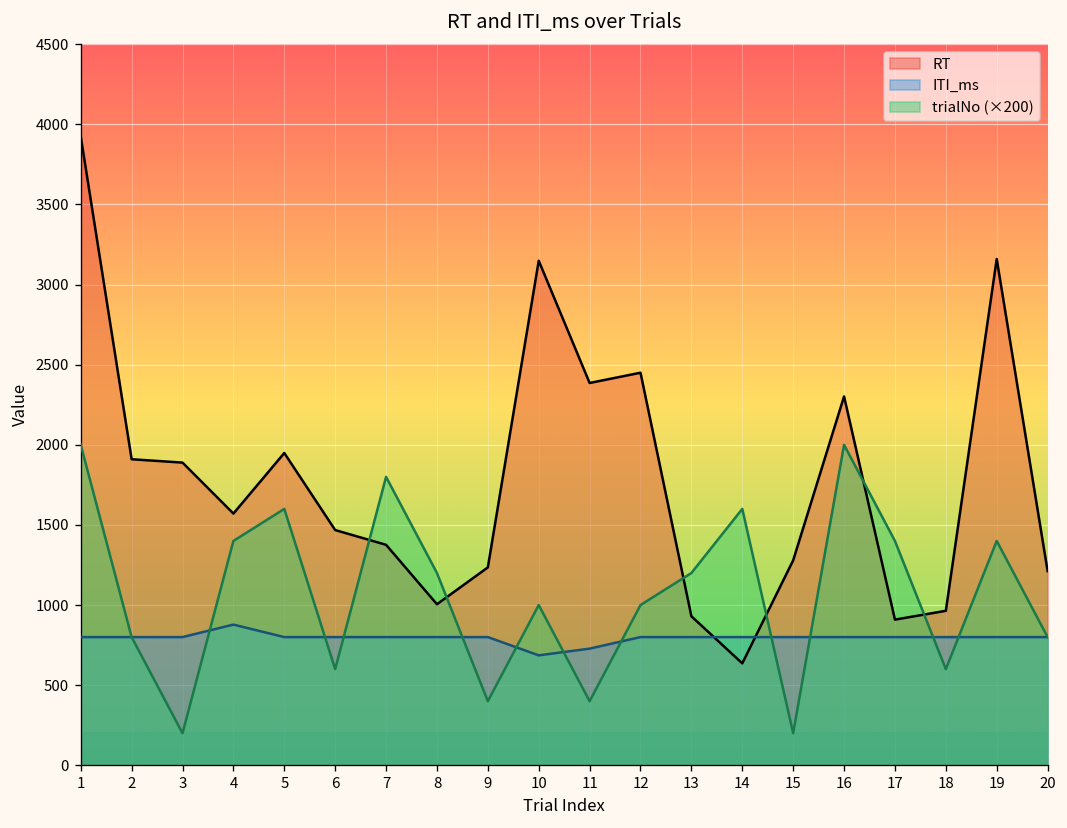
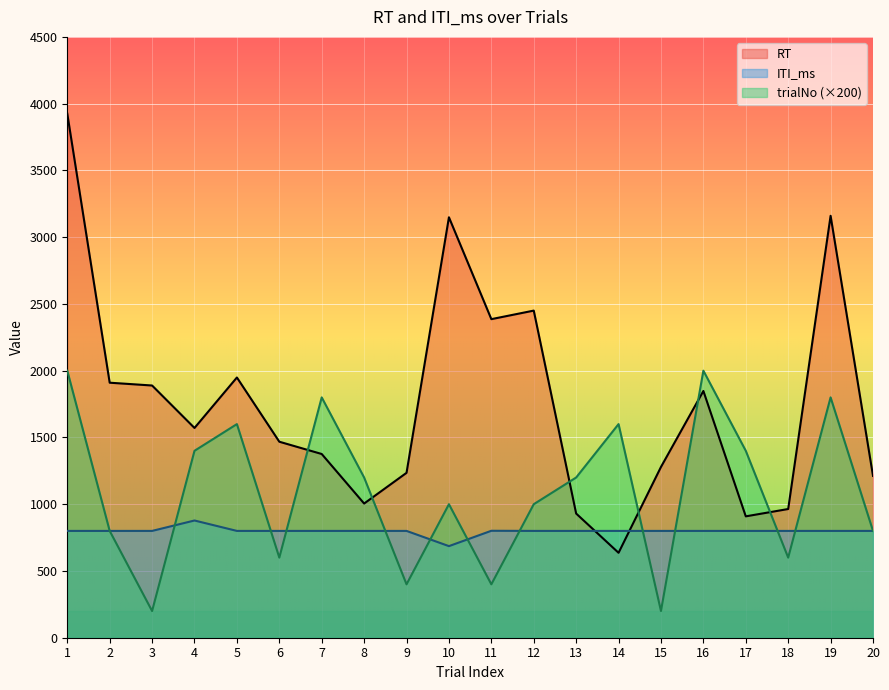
  {
    "RT": {
      "1": 3930,
      "2": 1910,
      "3": 1890,
      "4": 1570,
      "5": 1950,
      "6": 1470,
      "7": 1380,
      "8": 1010,
      "9": 1240,
      "10": 3150,
      "11": 2390,
      "12": 2450,
      "13": 930,
      "14": 640,
      "15": 1280,
-     "16": 2300,
+     "16": 1850,
      "17": 910,
      "18": 960,
      "19": 3160,
      "20": 1210
    },
    "ITI_ms": {
      "1": 800,
      "3": 800,
      "4": 880,
      "5": 800,
      "6": 800,
      "7": 800,
      "8": 800,
      "9": 800,
      "10": 690,
-     "11": 730,
+     "11": 800,
      "12": 800,
      "13": 800,
      "14": 800,
      "15": 800,
      "16": 800,
      "17": 800,
      "18": 800,
      "19": 800
    },
    "trialNo (×200)": {
      "1": 2000,
      "4": 1400,
      "5": 1600,
      "6": 600,
      "7": 1800,
      "8": 1200,
      "9": 400,
      "10": 1000,
      "11": 400,
      "12": 1000,
      "13": 1200,
      "14": 1600,
      "16": 2000,
      "17": 1400,
      "18": 600,
-     "19": 1400
+     "19": 1800
    }
  }
